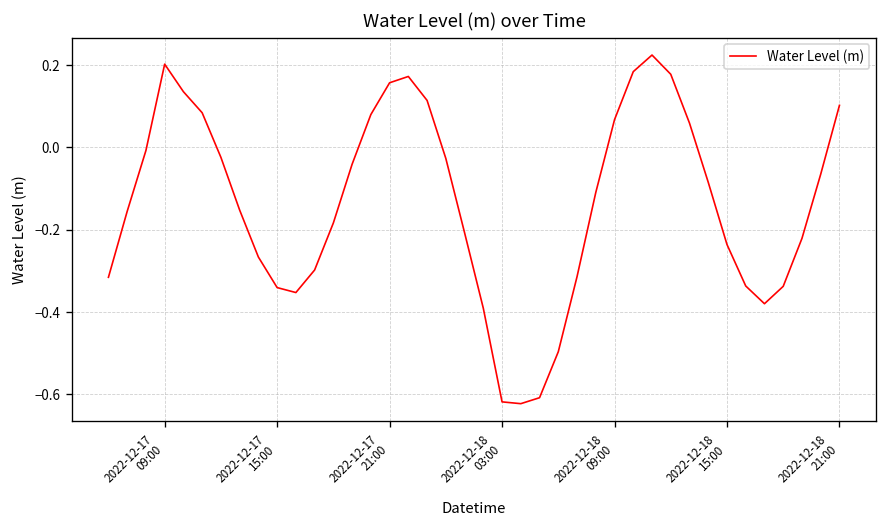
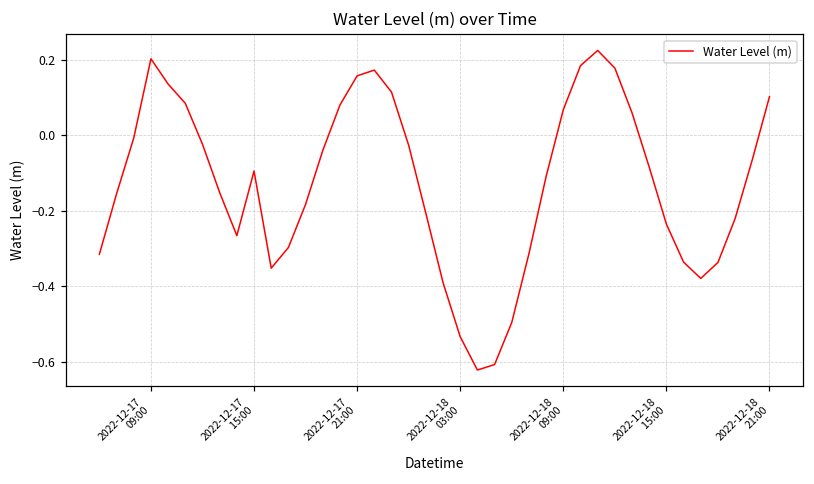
  {
    "2022-12-17 09:00": 0.20,
-   "2022-12-17 15:00": -0.34,
+   "2022-12-17 15:00": -0.10,
    "2022-12-17 21:00": 0.16,
-   "2022-12-18 03:00": -0.62,
+   "2022-12-18 03:00": -0.53,
    "2022-12-18 09:00": 0.07,
    "2022-12-18 15:00": -0.24,
    "2022-12-18 21:00": 0.10
  }
